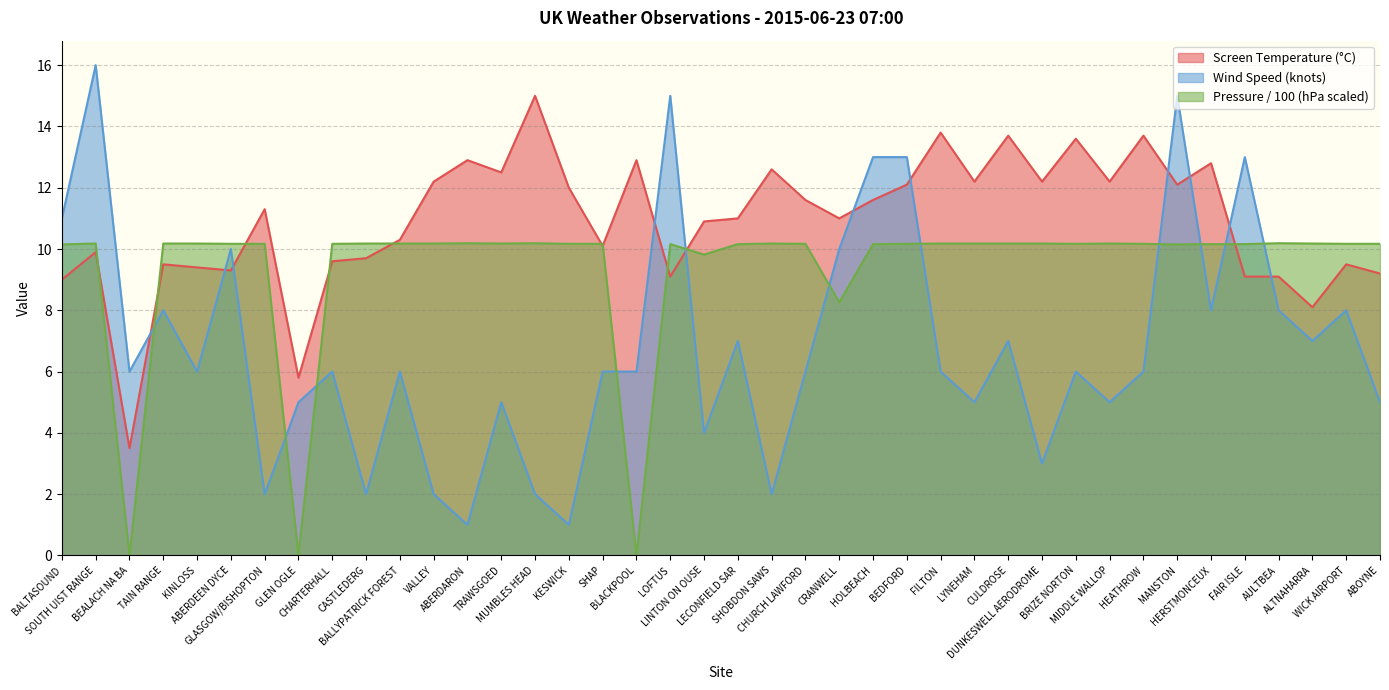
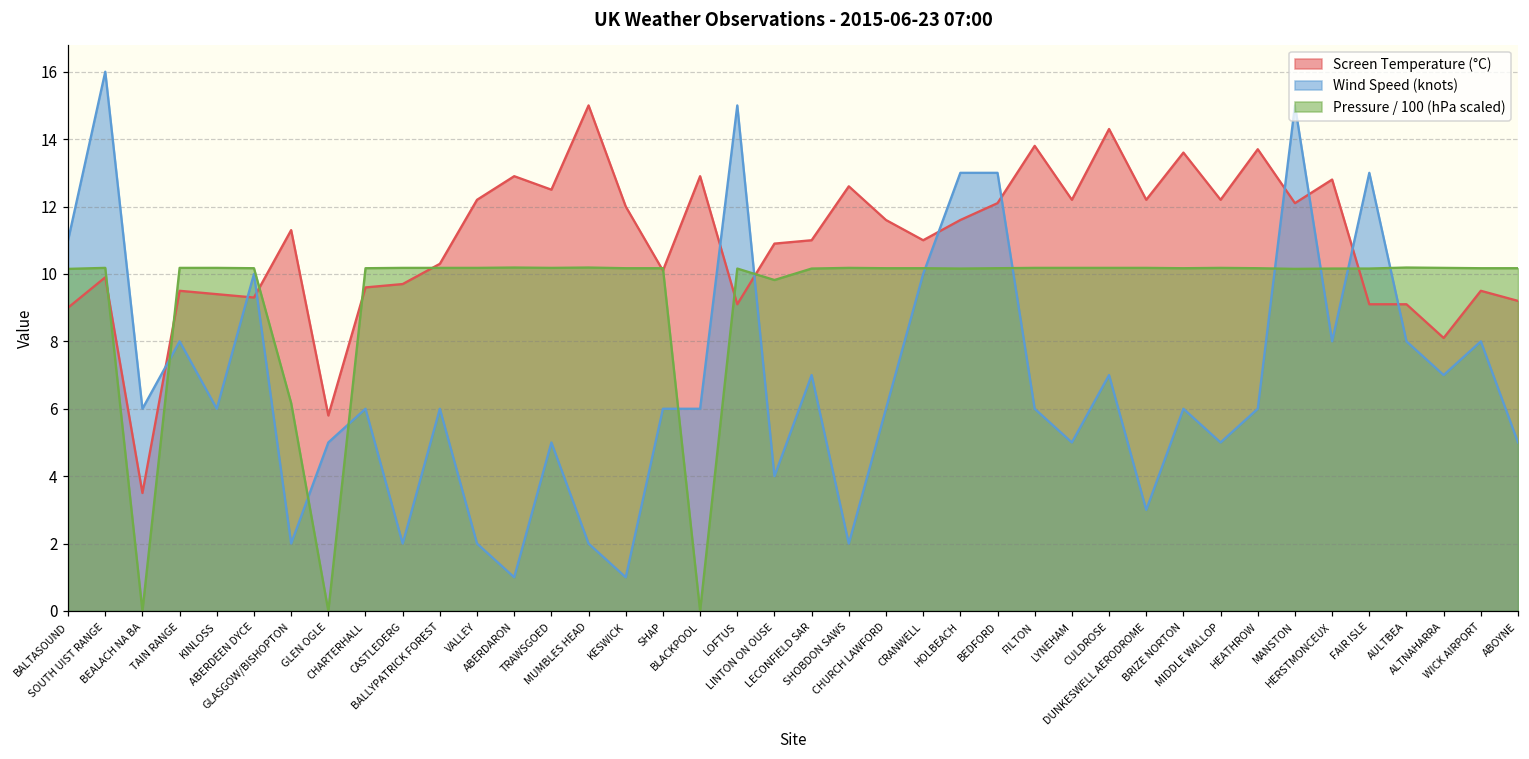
  {
    "Screen Temperature (°C)": {
      "BALTASOUND": 9.0,
      "SOUTH UIST RANGE": 9.9,
      "BEALACH NA BA": 3.5,
      "TAIN RANGE": 9.5,
      "KINLOSS": 9.4,
      "ABERDEEN DYCE": 9.3,
      "GLASGOW/BISHOPTON": 11.3,
      "GLEN OGLE": 5.8,
      "CHARTERHALL": 9.6,
      "CASTLEDERG": 9.7,
      "BALLYPATRICK FOREST": 10.3,
      "VALLEY": 12.2,
      "ABERDARON": 12.9,
      "TRAWSGOED": 12.5,
      "MUMBLES HEAD": 15.0,
      "KESWICK": 12.0,
      "BLACKPOOL": 12.9,
      "LOFTUS": 9.1,
      "LINTON ON OUSE": 10.9,
      "LECONFIELD SAR": 11.0,
      "SHOBDON SAWS": 12.6,
      "CHURCH LAWFORD": 11.6,
      "CRANWELL": 11.0,
      "HOLBEACH": 11.6,
      "BEDFORD": 12.1,
      "FILTON": 13.8,
      "LYNEHAM": 12.2,
-     "CULDROSE": 13.7,
+     "CULDROSE": 14.3,
      "DUNKESWELL AERODROME": 12.2,
      "BRIZE NORTON": 13.6,
      "MIDDLE WALLOP": 12.2,
      "HEATHROW": 13.7,
      "MANSTON": 12.1,
      "HERSTMONCEUX": 12.8,
      "FAIR ISLE": 9.1,
      "AULTBEA": 9.1,
      "ALTNAHARRA": 8.1,
      "WICK AIRPORT": 9.5,
      "ABOYNE": 9.2
    },
    "Wind Speed (knots)": {
      "BALTASOUND": 11.0,
      "SOUTH UIST RANGE": 16.0,
      "BEALACH NA BA": 6.0,
      "TAIN RANGE": 8.0,
      "KINLOSS": 6.0,
      "ABERDEEN DYCE": 10.0,
      "GLASGOW/BISHOPTON": 2.0,
      "GLEN OGLE": 5.0,
      "CHARTERHALL": 6.0,
      "CASTLEDERG": 2.0,
      "BALLYPATRICK FOREST": 6.0,
      "VALLEY": 2.0,
      "ABERDARON": 1.0,
      "TRAWSGOED": 5.0,
      "MUMBLES HEAD": 2.0,
      "KESWICK": 1.0,
      "SHAP": 6.0,
      "BLACKPOOL": 6.0,
      "LOFTUS": 15.0,
      "LINTON ON OUSE": 4.0,
      "LECONFIELD SAR": 7.0,
      "SHOBDON SAWS": 2.0,
      "CHURCH LAWFORD": 6.0,
      "CRANWELL": 10.0,
      "HOLBEACH": 13.0,
      "BEDFORD": 13.0,
      "FILTON": 6.0,
      "LYNEHAM": 5.0,
      "CULDROSE": 7.0,
      "DUNKESWELL AERODROME": 3.0,
      "BRIZE NORTON": 6.0,
      "MIDDLE WALLOP": 5.0,
      "HEATHROW": 6.0,
      "HERSTMONCEUX": 8.0,
      "FAIR ISLE": 13.0,
      "AULTBEA": 8.0,
      "ALTNAHARRA": 7.0,
      "WICK AIRPORT": 8.0,
      "ABOYNE": 5.0
    },
    "Pressure / 100 (hPa scaled)": {
      "BALTASOUND": 10.2,
      "SOUTH UIST RANGE": 10.2,
      "BEALACH NA BA": 0.0,
      "TAIN RANGE": 10.2,
      "KINLOSS": 10.2,
      "ABERDEEN DYCE": 10.2,
-     "GLASGOW/BISHOPTON": 10.2,
+     "GLASGOW/BISHOPTON": 6.2,
      "GLEN OGLE": 0.0,
      "CHARTERHALL": 10.2,
      "CASTLEDERG": 10.2,
      "BALLYPATRICK FOREST": 10.2,
      "VALLEY": 10.2,
      "ABERDARON": 10.2,
      "TRAWSGOED": 10.2,
      "MUMBLES HEAD": 10.2,
      "KESWICK": 10.2,
      "BLACKPOOL": 0.0,
      "LOFTUS": 10.2,
      "LINTON ON OUSE": 9.8,
      "LECONFIELD SAR": 10.2,
      "SHOBDON SAWS": 10.2,
      "CHURCH LAWFORD": 10.2,
-     "CRANWELL": 8.3,
+     "CRANWELL": 10.2,
      "HOLBEACH": 10.2,
      "BEDFORD": 10.2,
      "FILTON": 10.2,
      "LYNEHAM": 10.2,
      "CULDROSE": 10.2,
      "DUNKESWELL AERODROME": 10.2,
      "BRIZE NORTON": 10.2,
      "MIDDLE WALLOP": 10.2,
      "HEATHROW": 10.2,
      "MANSTON": 10.2,
      "HERSTMONCEUX": 10.2,
      "FAIR ISLE": 10.2,
      "AULTBEA": 10.2,
      "ALTNAHARRA": 10.2,
      "WICK AIRPORT": 10.2,
      "ABOYNE": 10.2
    }
  }
